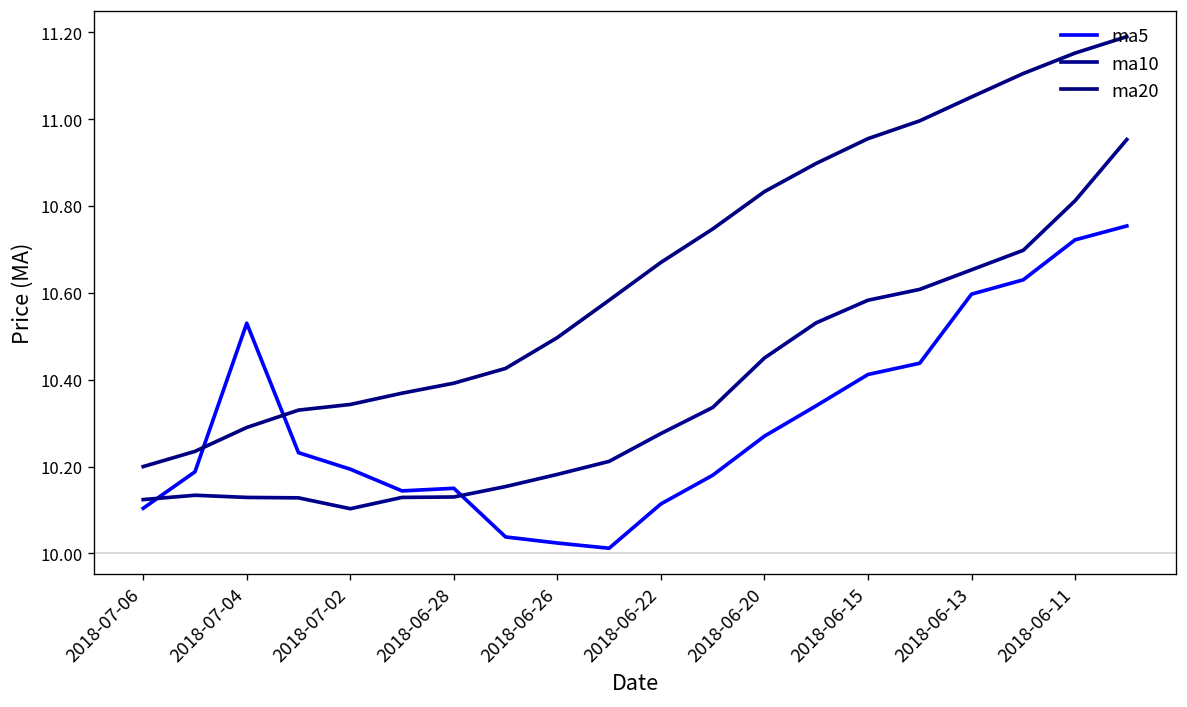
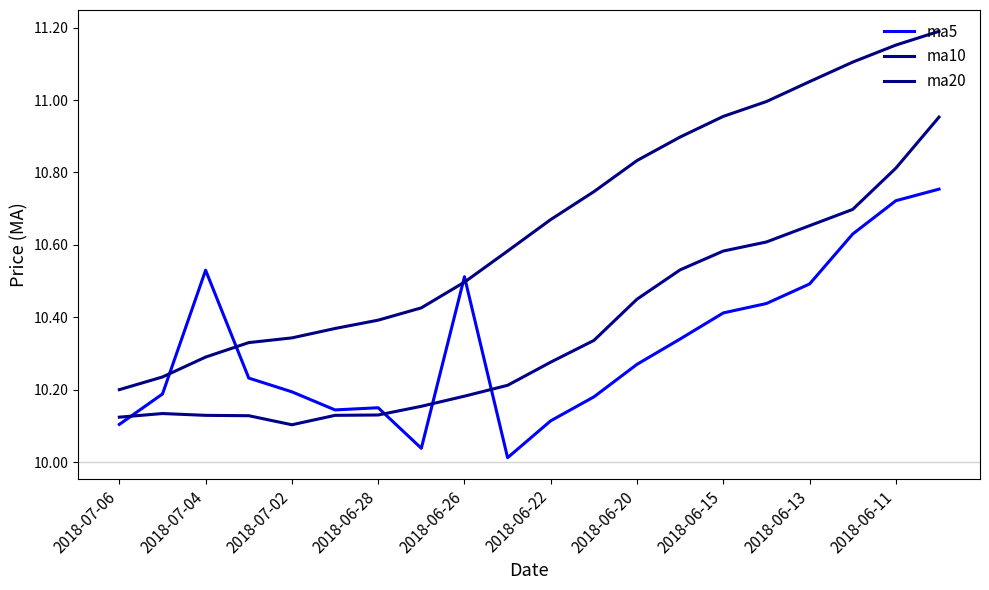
  {
    "ma5": {
      "2018-07-06": 10.10,
      "2018-07-04": 10.53,
      "2018-07-02": 10.19,
      "2018-06-28": 10.15,
-     "2018-06-26": 10.02,
+     "2018-06-26": 10.51,
      "2018-06-22": 10.11,
      "2018-06-20": 10.27,
      "2018-06-15": 10.41,
-     "2018-06-13": 10.60,
+     "2018-06-13": 10.49,
      "2018-06-11": 10.72
    }
  }
